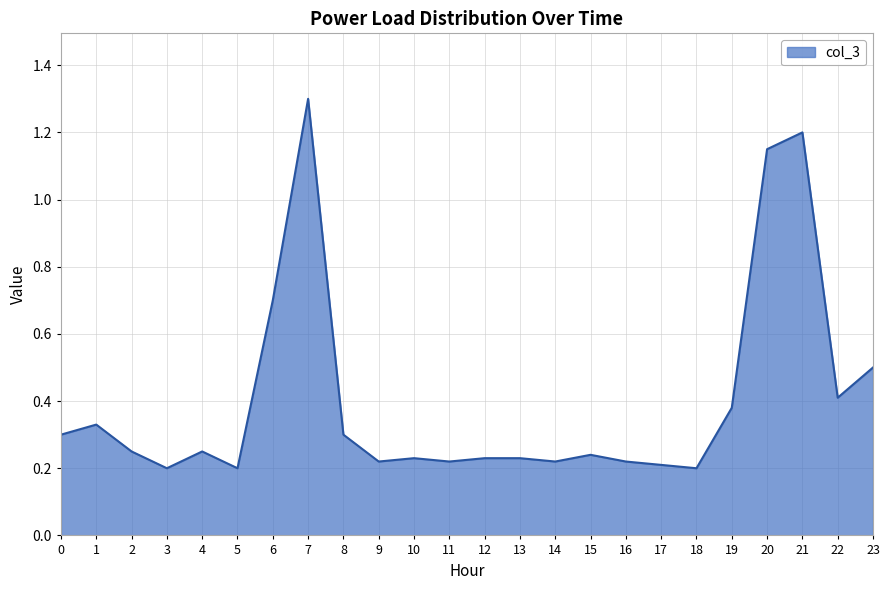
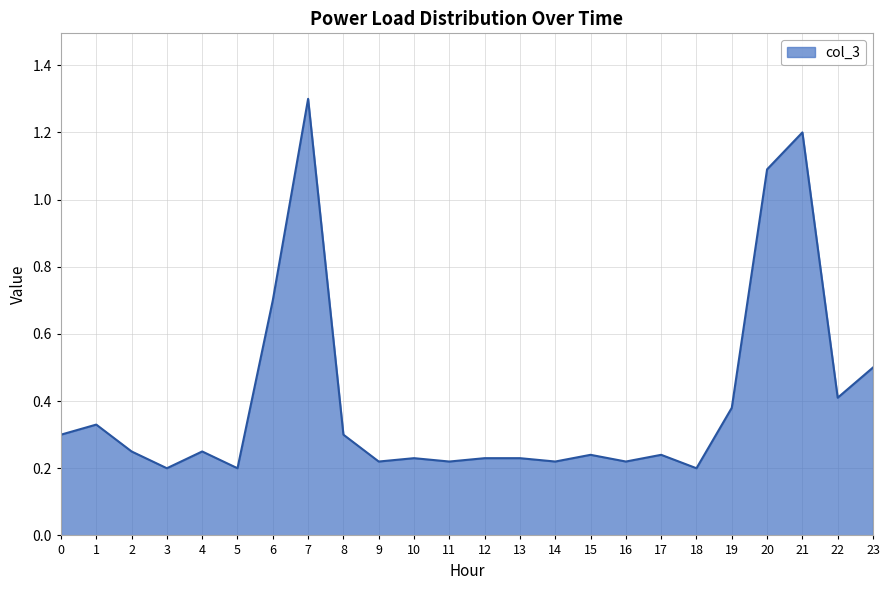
  {
    "0": 0.30,
    "1": 0.33,
    "2": 0.25,
    "3": 0.20,
    "4": 0.25,
    "5": 0.20,
    "6": 0.70,
    "7": 1.30,
    "8": 0.30,
    "9": 0.22,
    "10": 0.23,
    "11": 0.22,
    "12": 0.23,
    "13": 0.23,
    "14": 0.22,
    "15": 0.24,
    "16": 0.22,
-   "17": 0.21,
+   "17": 0.24,
    "18": 0.20,
    "19": 0.38,
-   "20": 1.15,
+   "20": 1.09,
    "21": 1.20,
    "22": 0.41,
    "23": 0.50
  }
